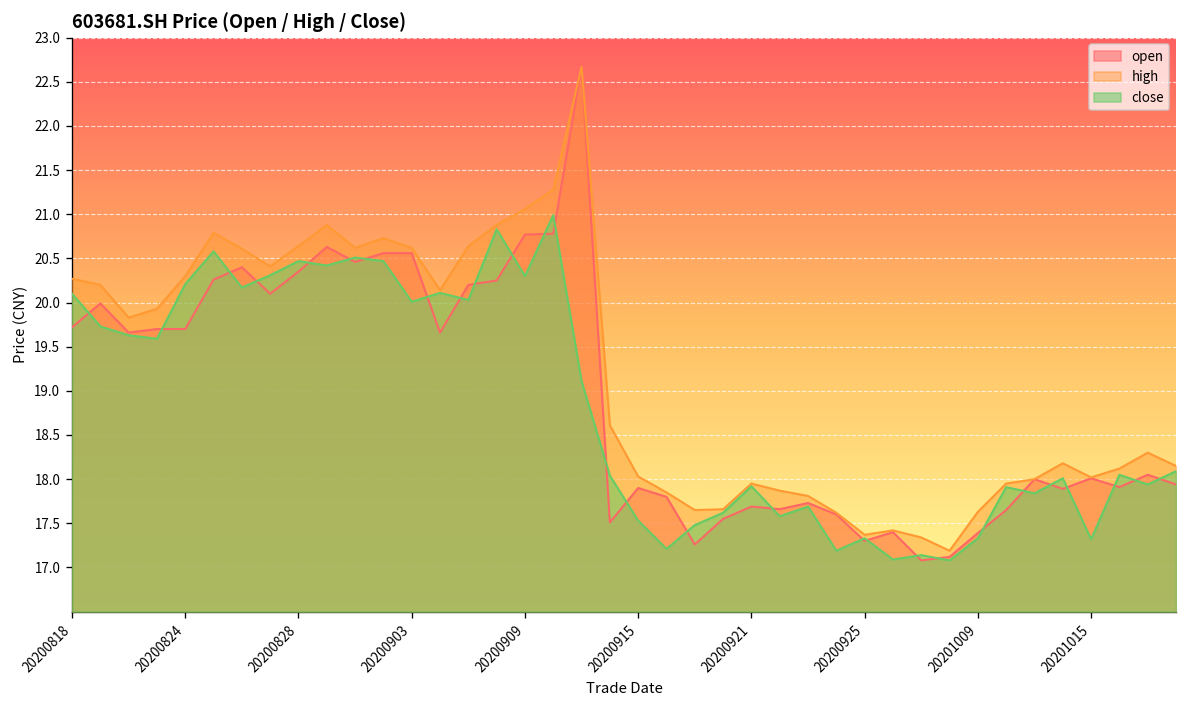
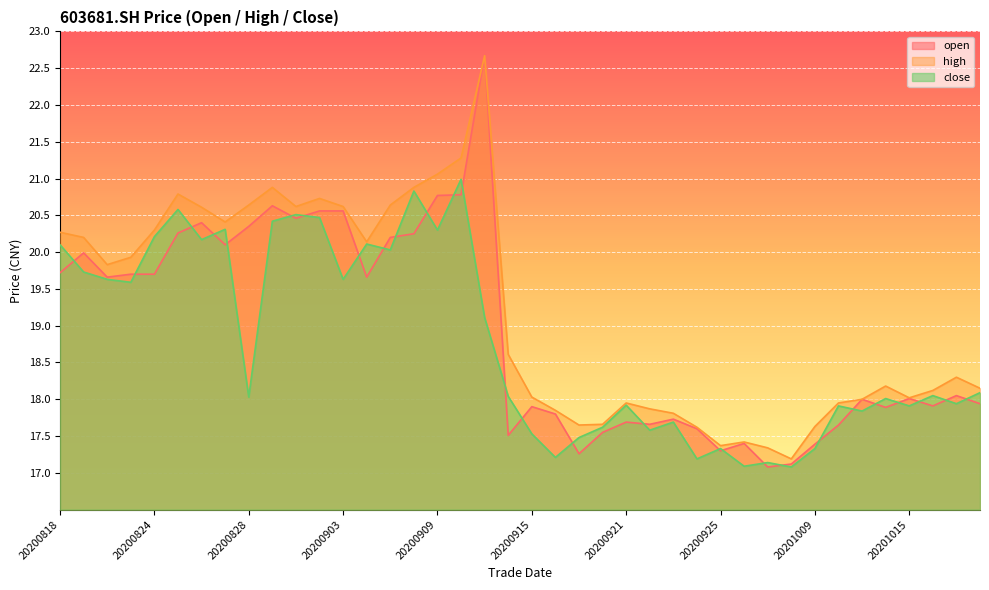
  {
    "close": {
      "20200818": 20.1,
      "20200824": 20.2,
-     "20200828": 20.5,
-     "20200903": 20.0,
+     "20200828": 18.0,
+     "20200903": 19.6,
      "20200909": 20.3,
      "20200915": 17.5,
      "20201009": 17.3,
-     "20201015": 17.3
+     "20201015": 17.9
    }
  }
